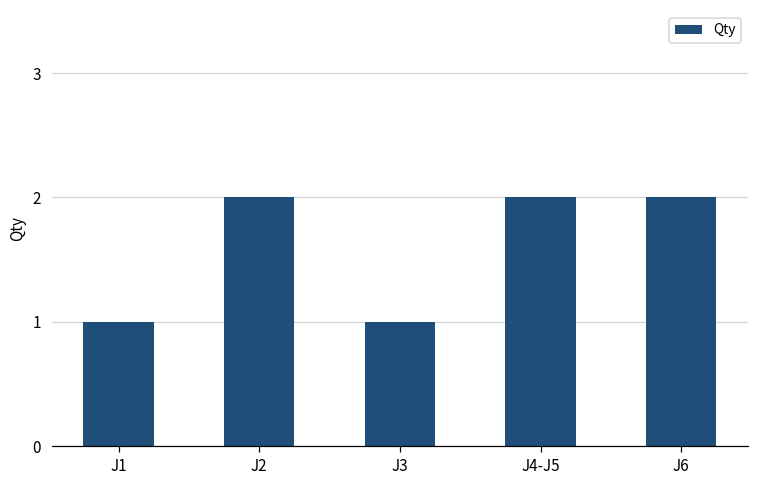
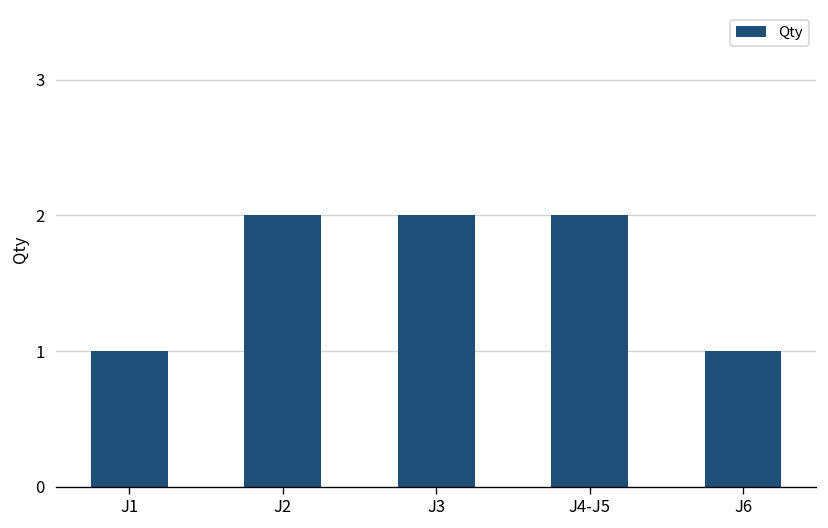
  {
    "J1": 1,
    "J2": 2,
-   "J3": 1,
+   "J3": 2,
    "J4-J5": 2,
-   "J6": 2
+   "J6": 1
  }
